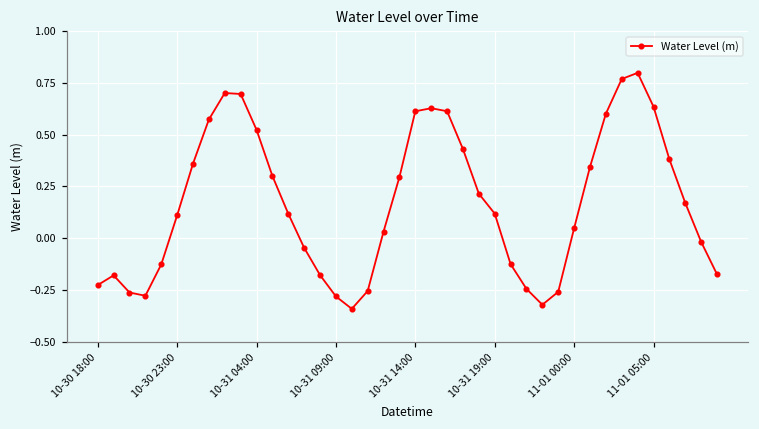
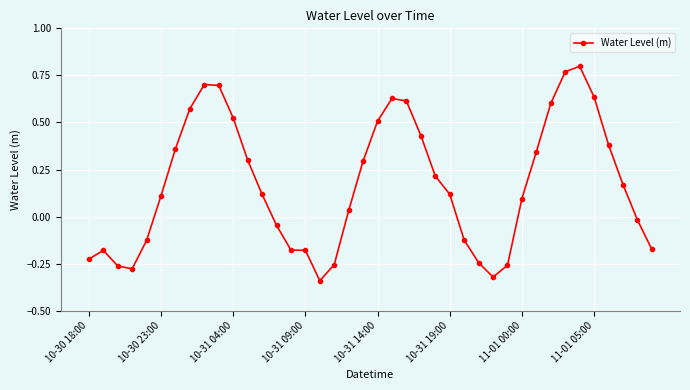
  {
    "10-30 18:00": -0.23,
    "10-30 23:00": 0.11,
    "10-31 04:00": 0.52,
-   "10-31 09:00": -0.28,
-   "10-31 14:00": 0.61,
+   "10-31 09:00": -0.18,
+   "10-31 14:00": 0.51,
    "10-31 19:00": 0.12,
-   "11-01 00:00": 0.05,
+   "11-01 00:00": 0.10,
    "11-01 05:00": 0.64
  }
